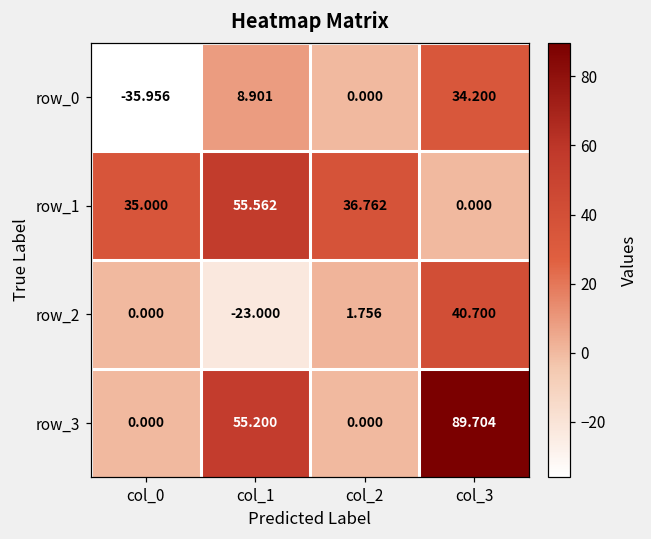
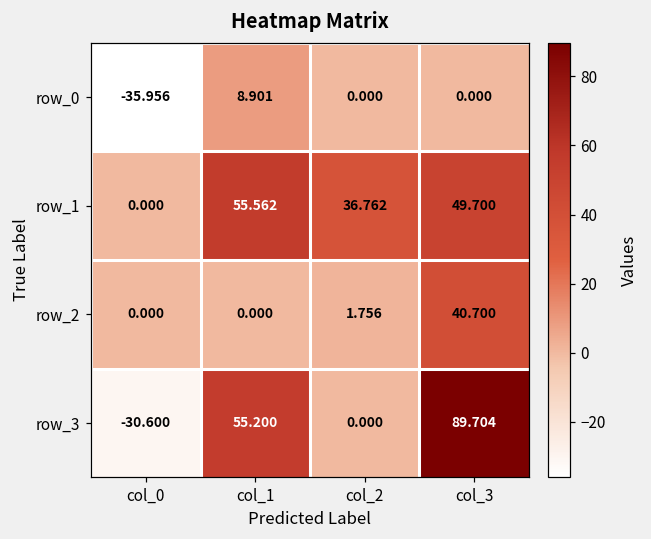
  {
    "row_0": {
      "col_0": -35.956,
      "col_1": 8.901,
      "col_2": 0.000,
-     "col_3": 34.200
+     "col_3": 0.000
    },
    "row_1": {
-     "col_0": 35.000,
+     "col_0": 0.000,
      "col_1": 55.562,
      "col_2": 36.762,
-     "col_3": 0.000
+     "col_3": 49.700
    },
    "row_2": {
      "col_0": 0.000,
-     "col_1": -23.000,
+     "col_1": 0.000,
      "col_2": 1.756,
      "col_3": 40.700
    },
    "row_3": {
-     "col_0": 0.000,
+     "col_0": -30.600,
      "col_1": 55.200,
      "col_2": 0.000,
      "col_3": 89.704
    }
  }
